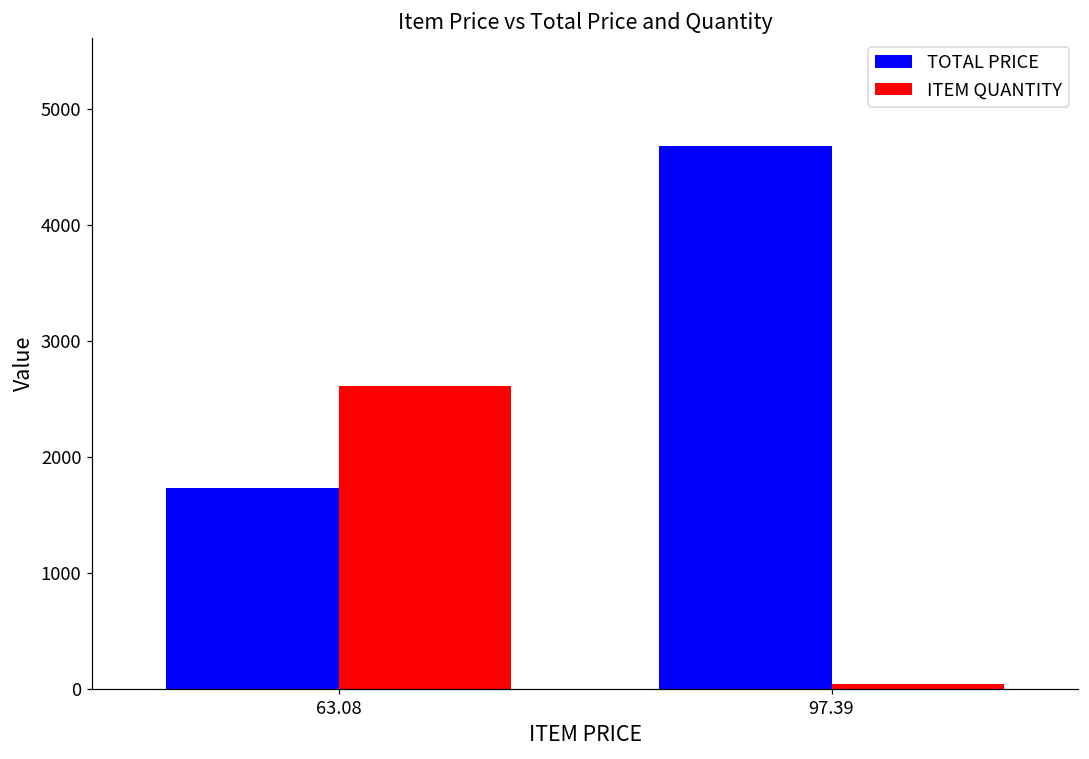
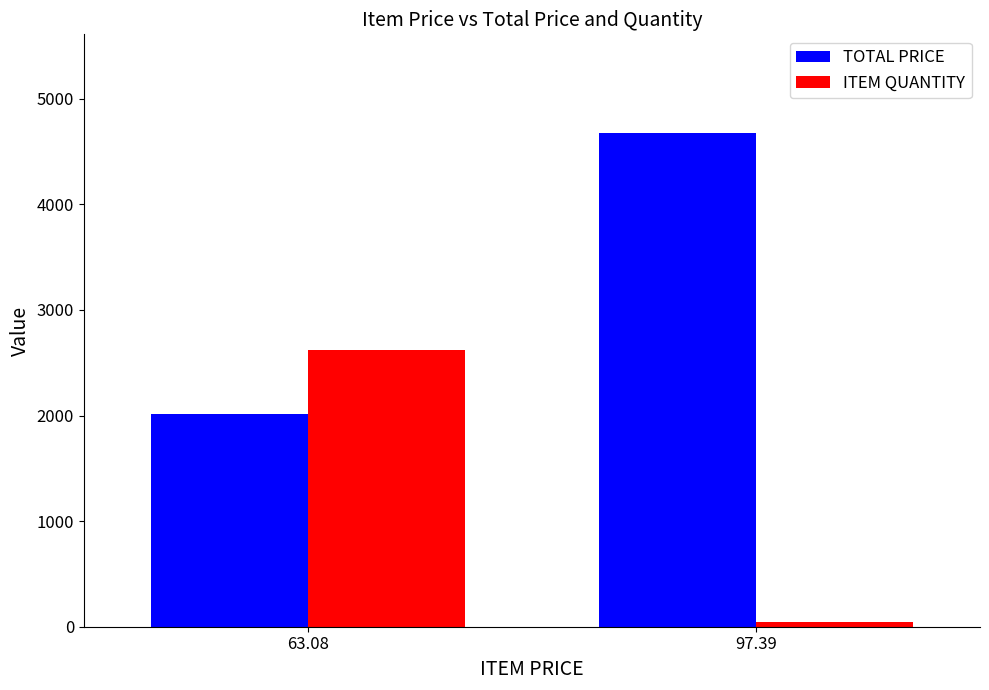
  {
    "TOTAL PRICE": {
-     "63.08": 1730,
+     "63.08": 2020,
      "97.39": 4670
    },
    "ITEM QUANTITY": {
      "63.08": 2620,
      "97.39": 50
    }
  }
